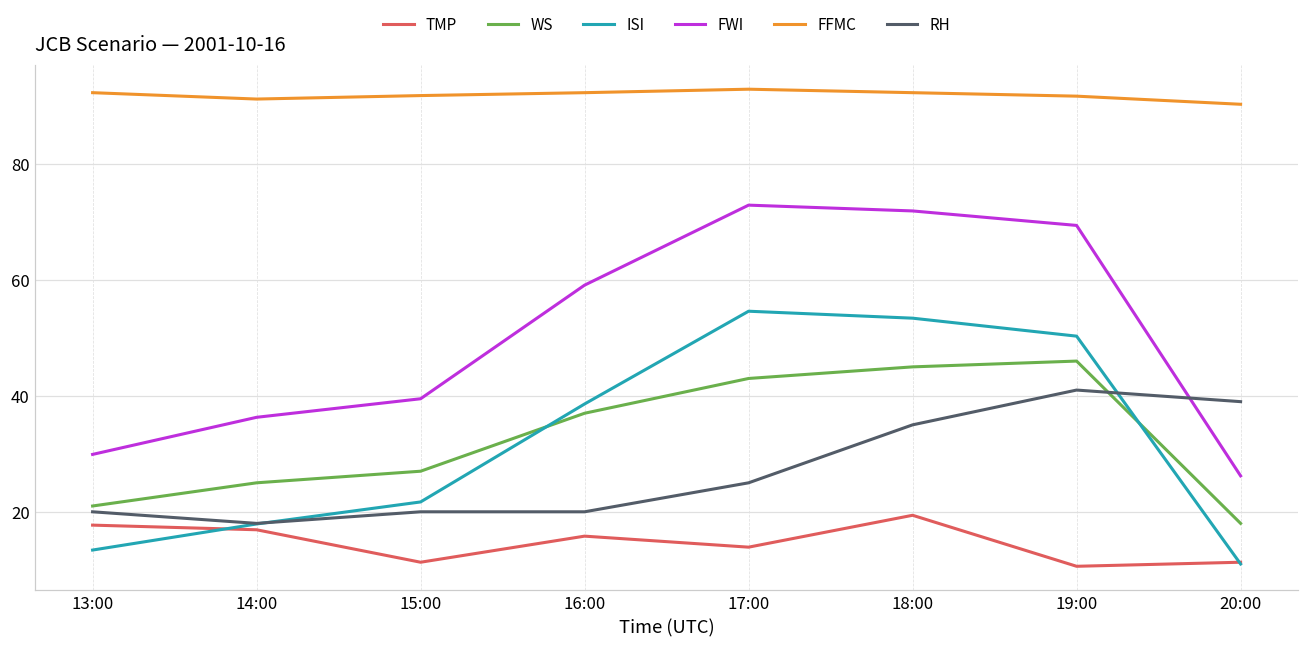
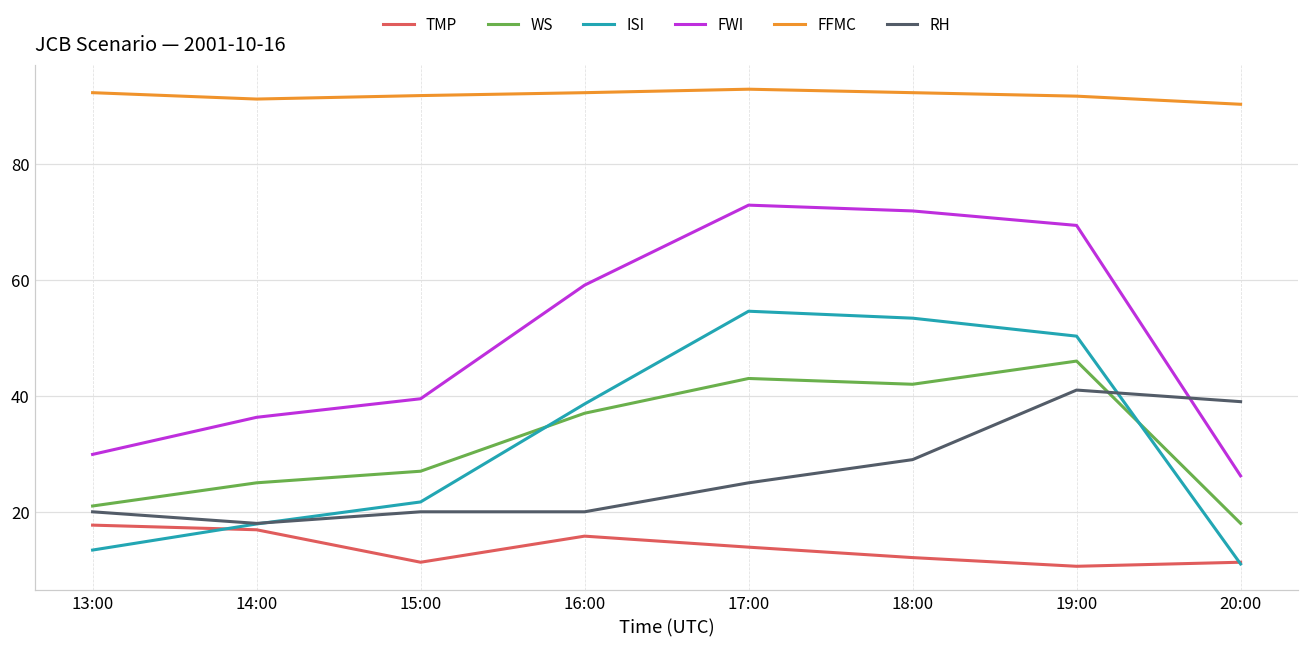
  {
    "TMP": {
      "13:00": 18,
      "14:00": 17,
      "15:00": 11,
      "16:00": 16,
      "17:00": 14,
-     "18:00": 19,
+     "18:00": 12,
      "19:00": 11
    },
    "WS": {
      "13:00": 21,
      "14:00": 25,
      "15:00": 27,
      "16:00": 37,
      "17:00": 43,
-     "18:00": 45,
+     "18:00": 42,
      "19:00": 46,
      "20:00": 18
    },
    "ISI": {
      "13:00": 13,
      "15:00": 22,
      "16:00": 39,
      "17:00": 55,
      "18:00": 53,
      "19:00": 50
    },
    "FWI": {
      "13:00": 30,
      "14:00": 36,
      "15:00": 40,
      "16:00": 59,
      "17:00": 73,
      "18:00": 72,
      "19:00": 69,
      "20:00": 26
    },
    "FFMC": {
      "13:00": 92,
      "14:00": 91,
      "15:00": 92,
      "16:00": 92,
      "17:00": 93,
      "18:00": 92,
      "19:00": 92,
      "20:00": 90
    },
    "RH": {
      "13:00": 20,
      "15:00": 20,
      "16:00": 20,
      "17:00": 25,
-     "18:00": 35,
+     "18:00": 29,
      "19:00": 41,
      "20:00": 39
    }
  }
